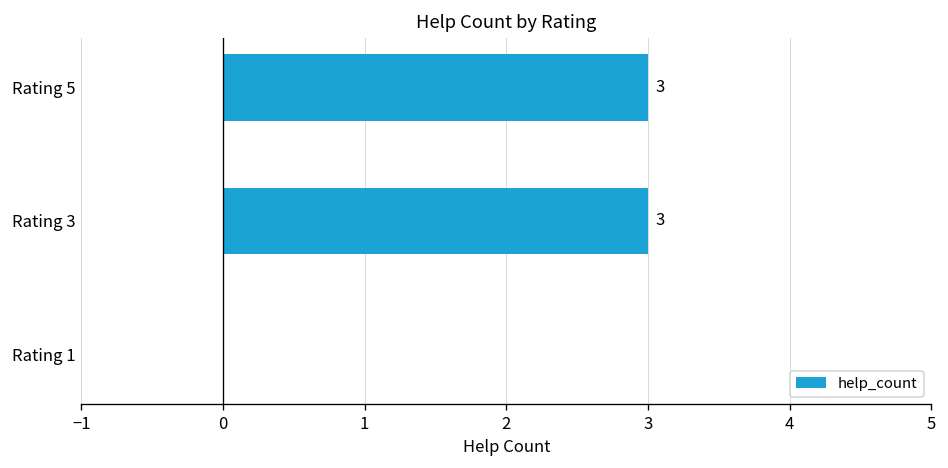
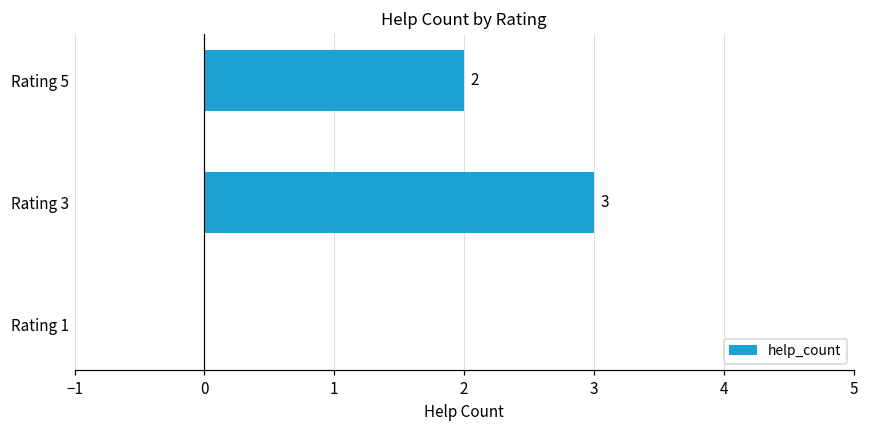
  {
-   "Rating 5": 3,
+   "Rating 5": 2,
    "Rating 3": 3
  }
